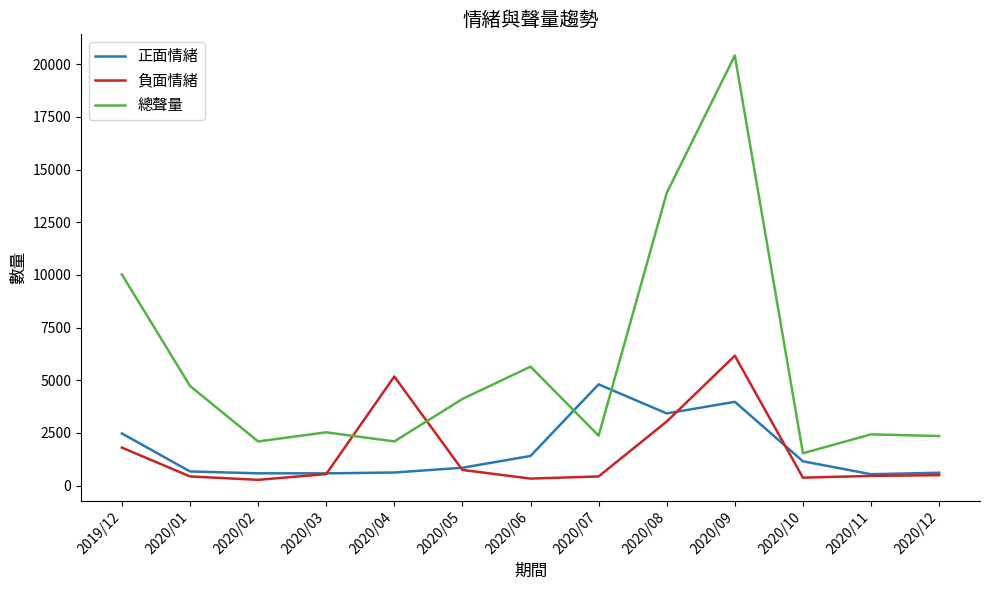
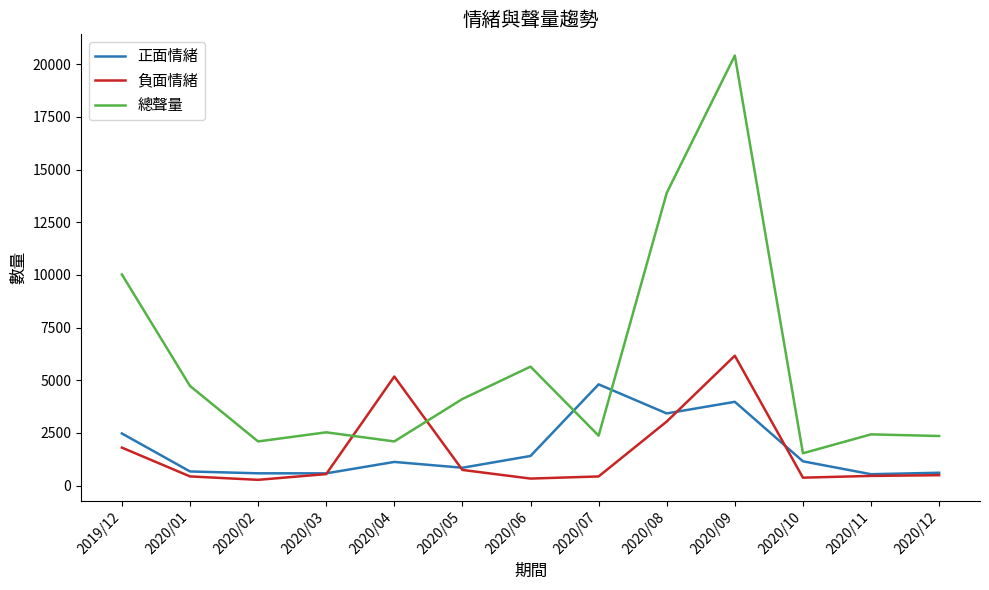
  {
    "正面情緒": {
      "2019/12": 2500,
      "2020/01": 700,
      "2020/02": 600,
-     "2020/04": 600,
+     "2020/04": 1100,
      "2020/06": 1400,
      "2020/07": 4800,
      "2020/08": 3400,
      "2020/09": 4000,
      "2020/10": 1100
    },
    "負面情緒": {
      "2019/12": 1800,
      "2020/01": 400,
      "2020/02": 300,
      "2020/04": 5200,
      "2020/06": 300,
      "2020/07": 400,
      "2020/08": 3000,
      "2020/09": 6200,
      "2020/10": 400
    },
    "總聲量": {
      "2019/12": 10000,
      "2020/01": 4700,
      "2020/02": 2100,
      "2020/03": 2500,
      "2020/04": 2100,
      "2020/05": 4100,
      "2020/06": 5600,
      "2020/07": 2400,
      "2020/08": 13900,
      "2020/09": 20400,
      "2020/10": 1500,
      "2020/11": 2400,
      "2020/12": 2400
    }
  }
